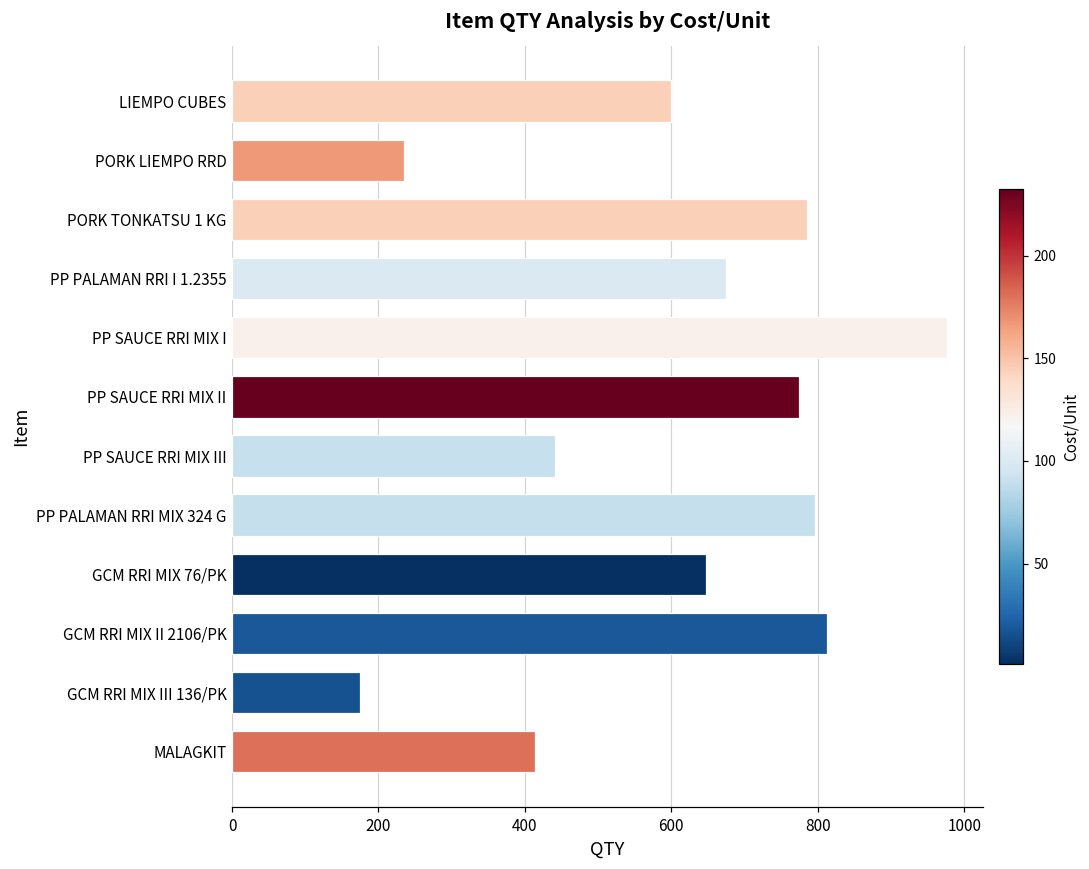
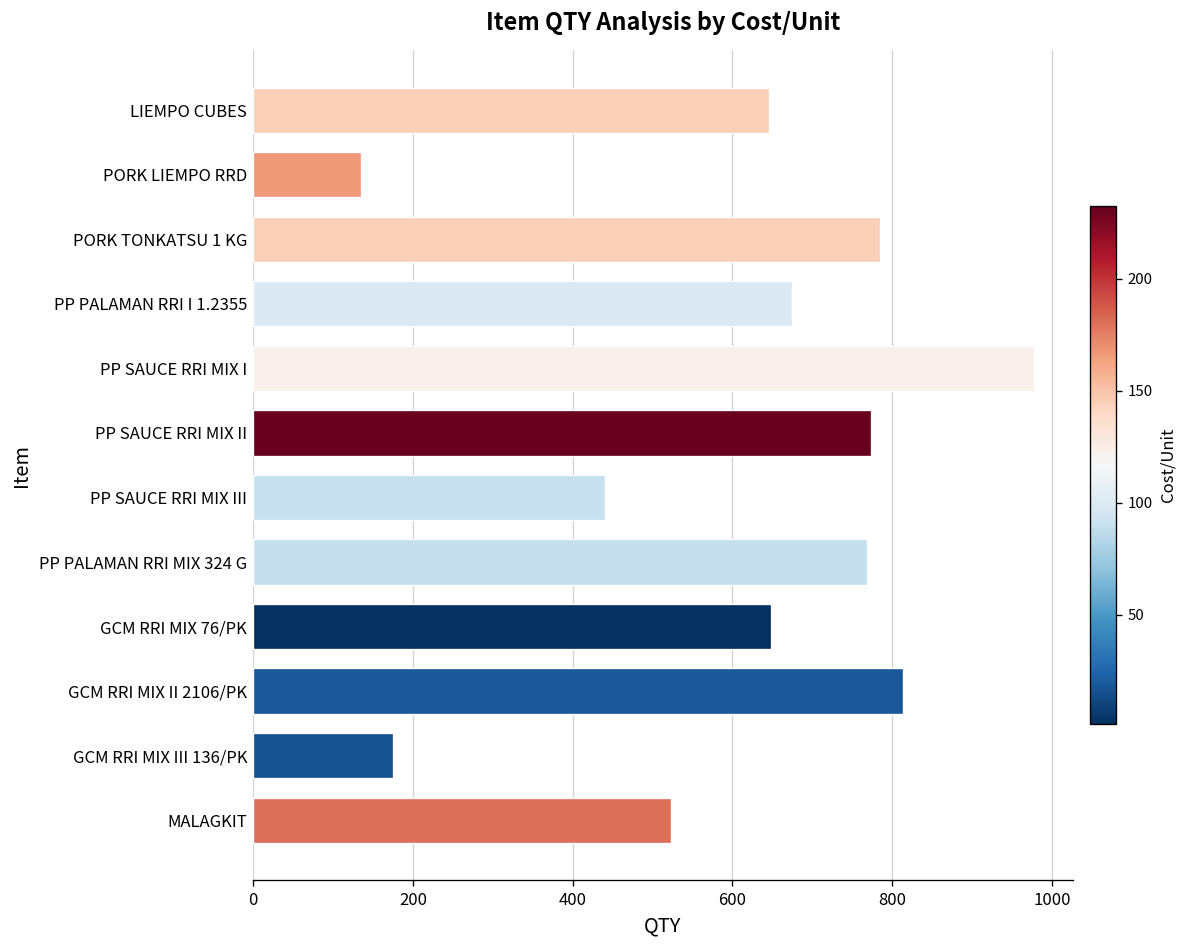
  {
-   "LIEMPO CUBES": 600,
-   "PORK LIEMPO RRD": 240,
+   "LIEMPO CUBES": 650,
+   "PORK LIEMPO RRD": 140,
    "PORK TONKATSU 1 KG": 790,
    "PP PALAMAN RRI I 1.2355": 680,
    "PP SAUCE RRI MIX I": 980,
    "PP SAUCE RRI MIX II": 770,
    "PP SAUCE RRI MIX III": 440,
-   "PP PALAMAN RRI MIX 324 G": 800,
+   "PP PALAMAN RRI MIX 324 G": 770,
    "GCM RRI MIX 76/PK": 650,
    "GCM RRI MIX II 2106/PK": 810,
    "GCM RRI MIX III 136/PK": 180,
-   "MALAGKIT": 410
+   "MALAGKIT": 520
  }
